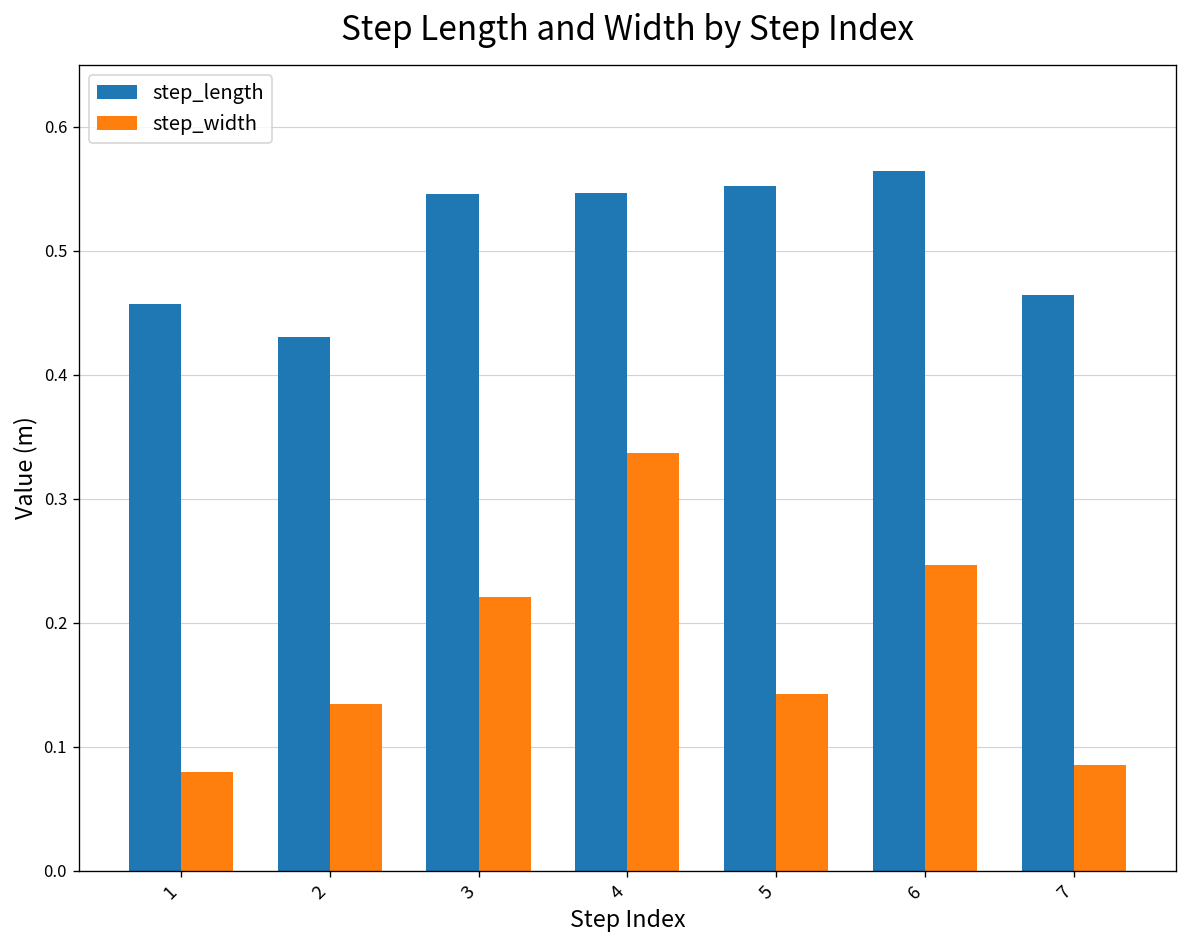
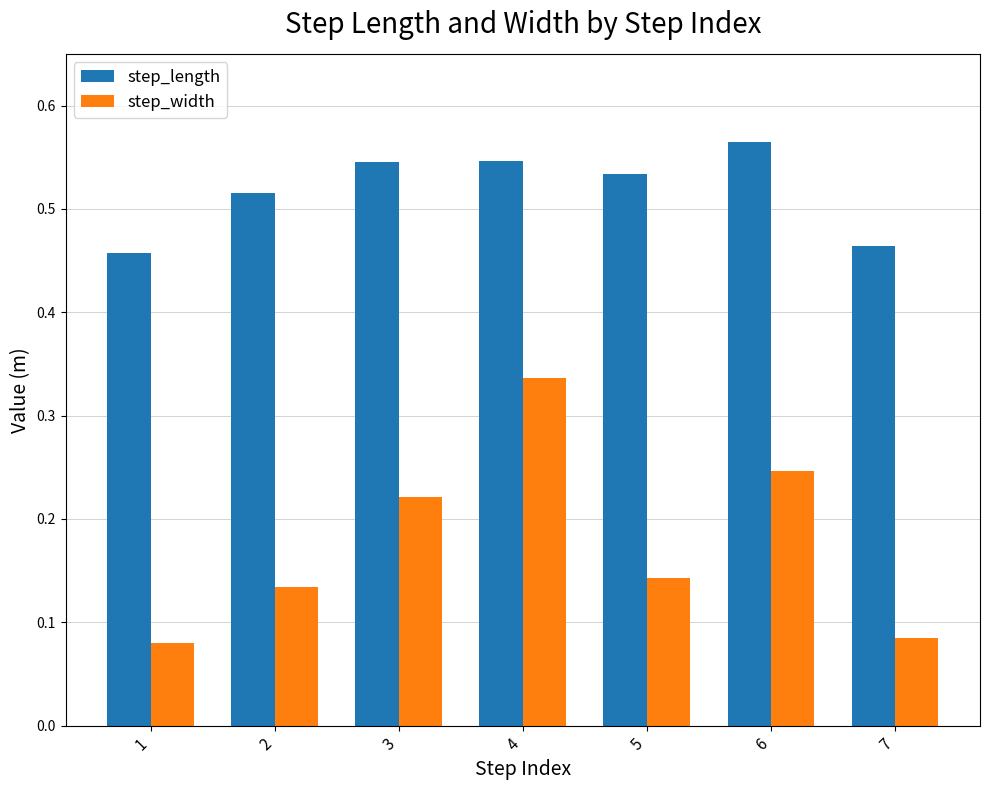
  {
    "step_length": {
      "1": 0.457,
-     "2": 0.430,
+     "2": 0.515,
      "3": 0.546,
      "4": 0.546,
-     "5": 0.552,
+     "5": 0.534,
      "6": 0.564,
      "7": 0.464
    },
    "step_width": {
      "1": 0.080,
      "2": 0.134,
      "3": 0.221,
      "4": 0.337,
      "5": 0.143,
      "6": 0.246,
      "7": 0.085
    }
  }
